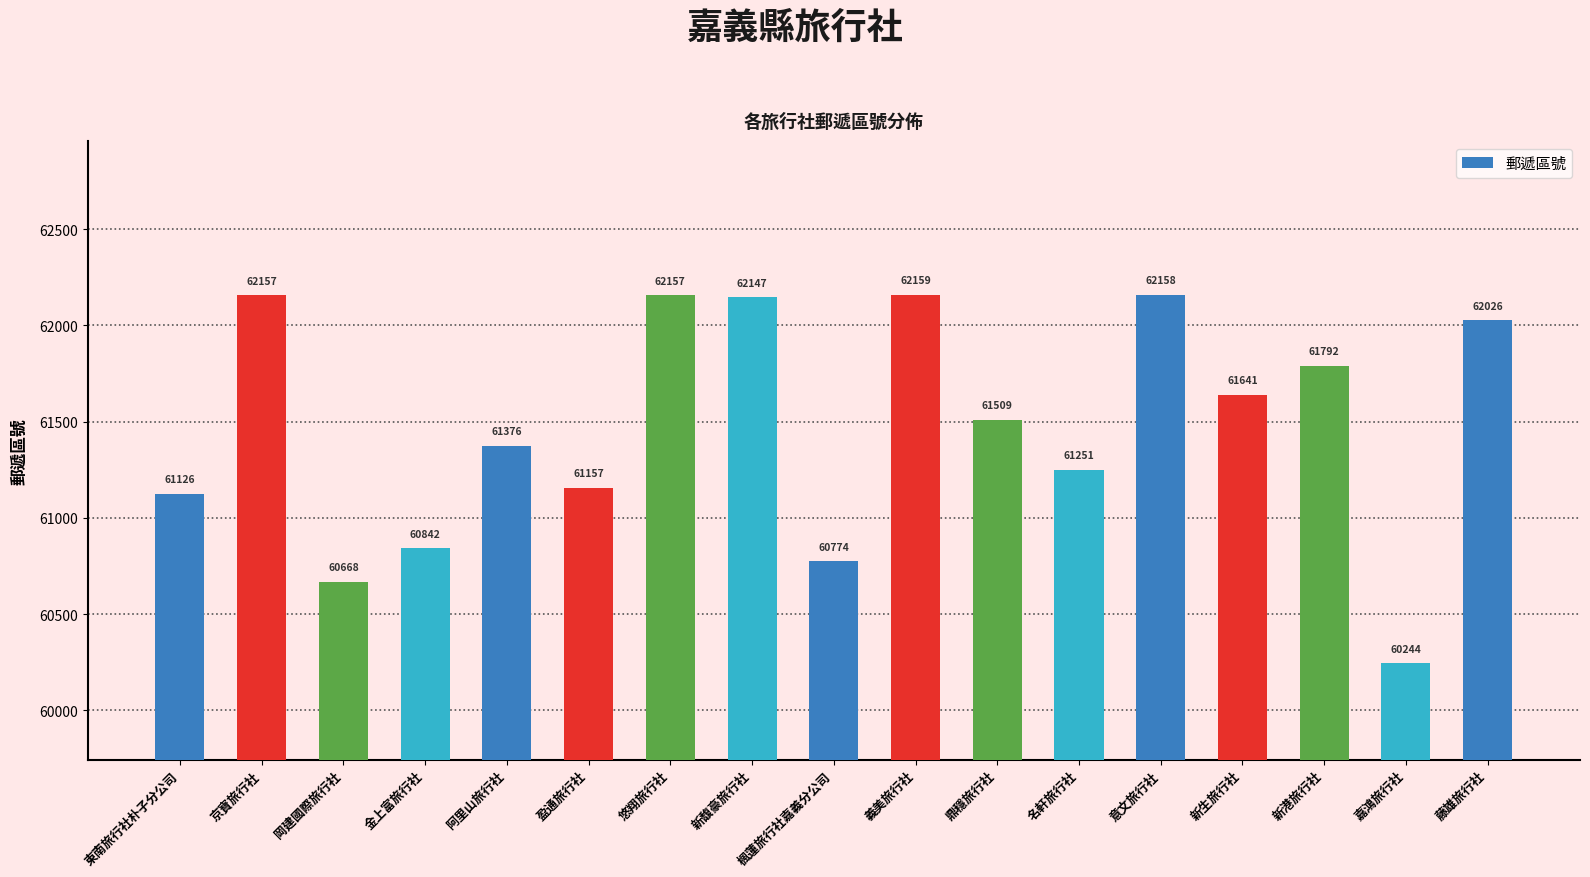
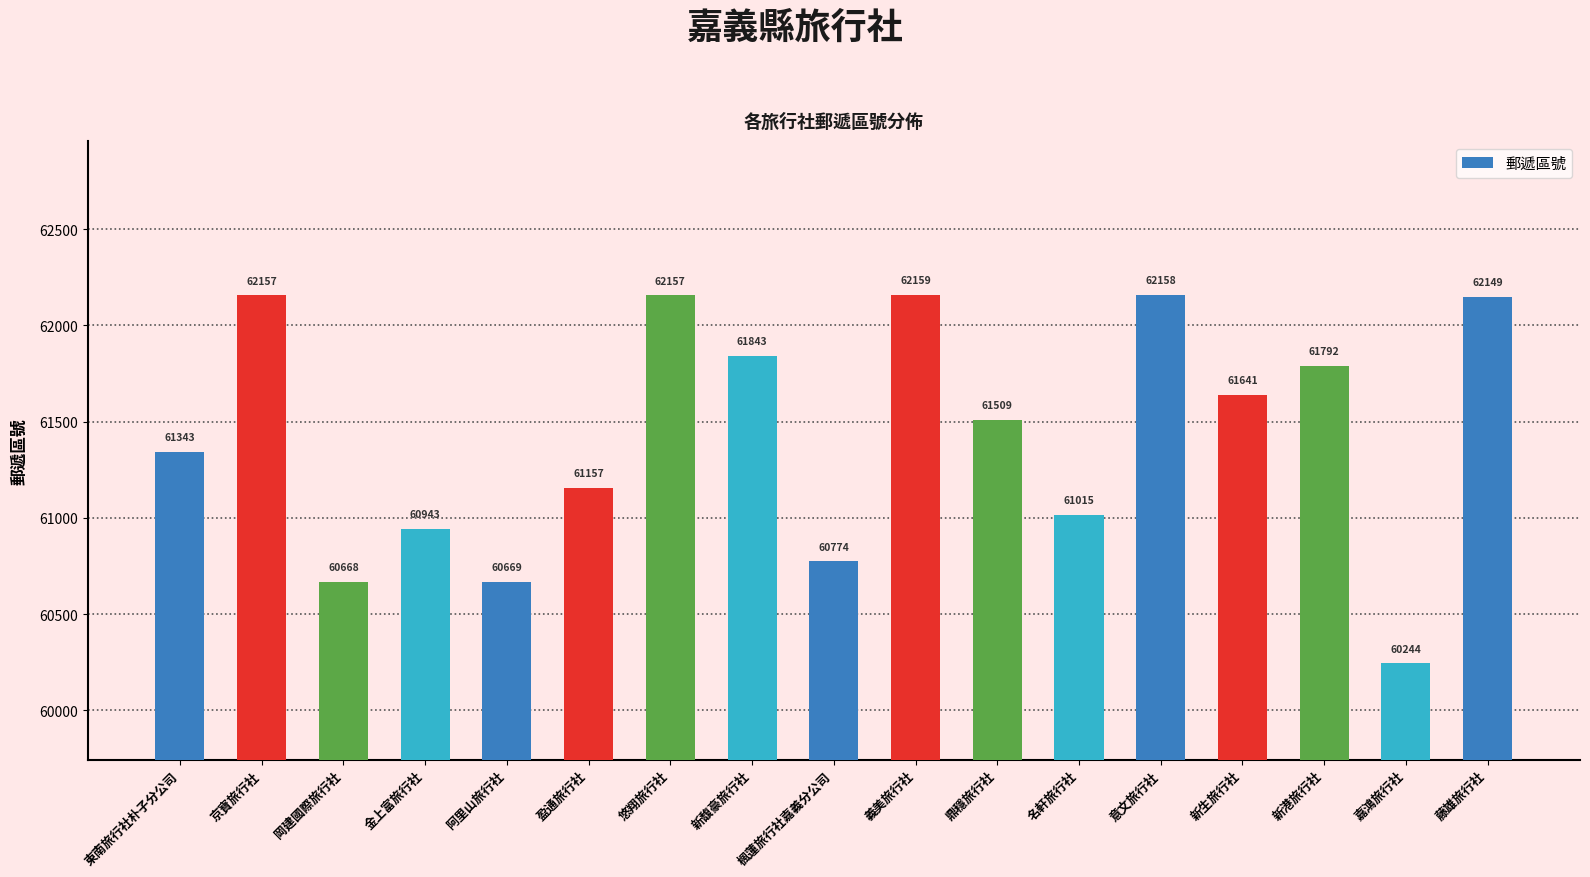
  {
-   "東南旅行社朴子分公司": 61126,
+   "東南旅行社朴子分公司": 61343,
    "京寶旅行社": 62157,
    "岡建國際旅行社": 60668,
-   "金上富旅行社": 60842,
-   "阿里山旅行社": 61376,
+   "金上富旅行社": 60943,
+   "阿里山旅行社": 60669,
    "盈通旅行社": 61157,
    "悠翔旅行社": 62157,
-   "新馥豪旅行社": 62147,
+   "新馥豪旅行社": 61843,
    "楓蓮旅行社嘉義分公司": 60774,
    "義美旅行社": 62159,
    "鼎穩旅行社": 61509,
-   "名軒旅行社": 61251,
+   "名軒旅行社": 61015,
    "意文旅行社": 62158,
    "新生旅行社": 61641,
    "新港旅行社": 61792,
    "嘉鴻旅行社": 60244,
-   "藤雄旅行社": 62026
+   "藤雄旅行社": 62149
  }
